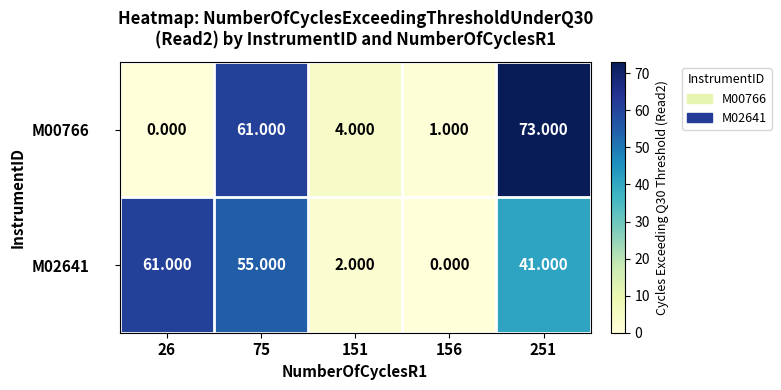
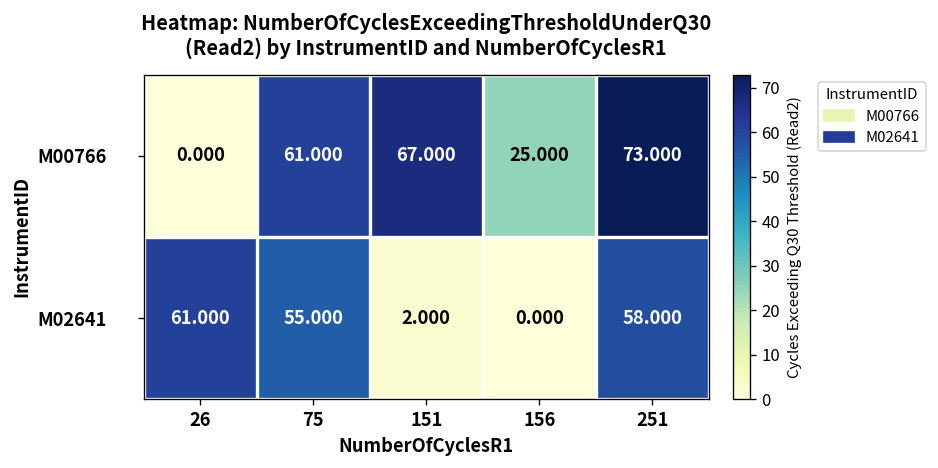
  {
    "M00766": {
      "26": 0.000,
      "75": 61.000,
-     "151": 4.000,
-     "156": 1.000,
+     "151": 67.000,
+     "156": 25.000,
      "251": 73.000
    },
    "M02641": {
      "26": 61.000,
      "75": 55.000,
      "151": 2.000,
      "156": 0.000,
-     "251": 41.000
+     "251": 58.000
    }
  }
